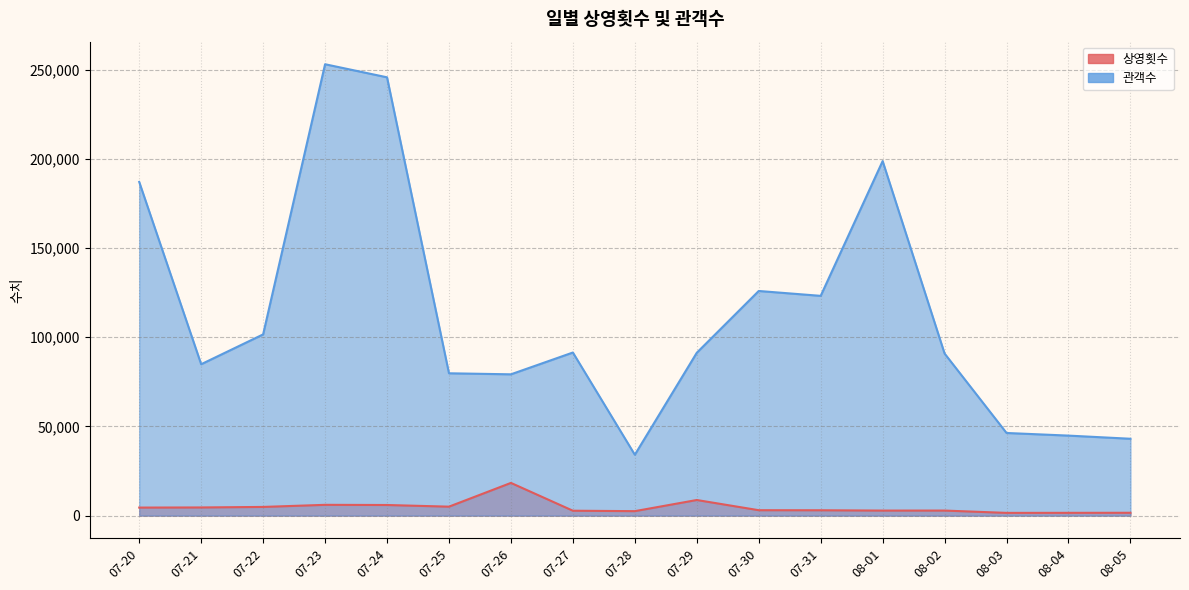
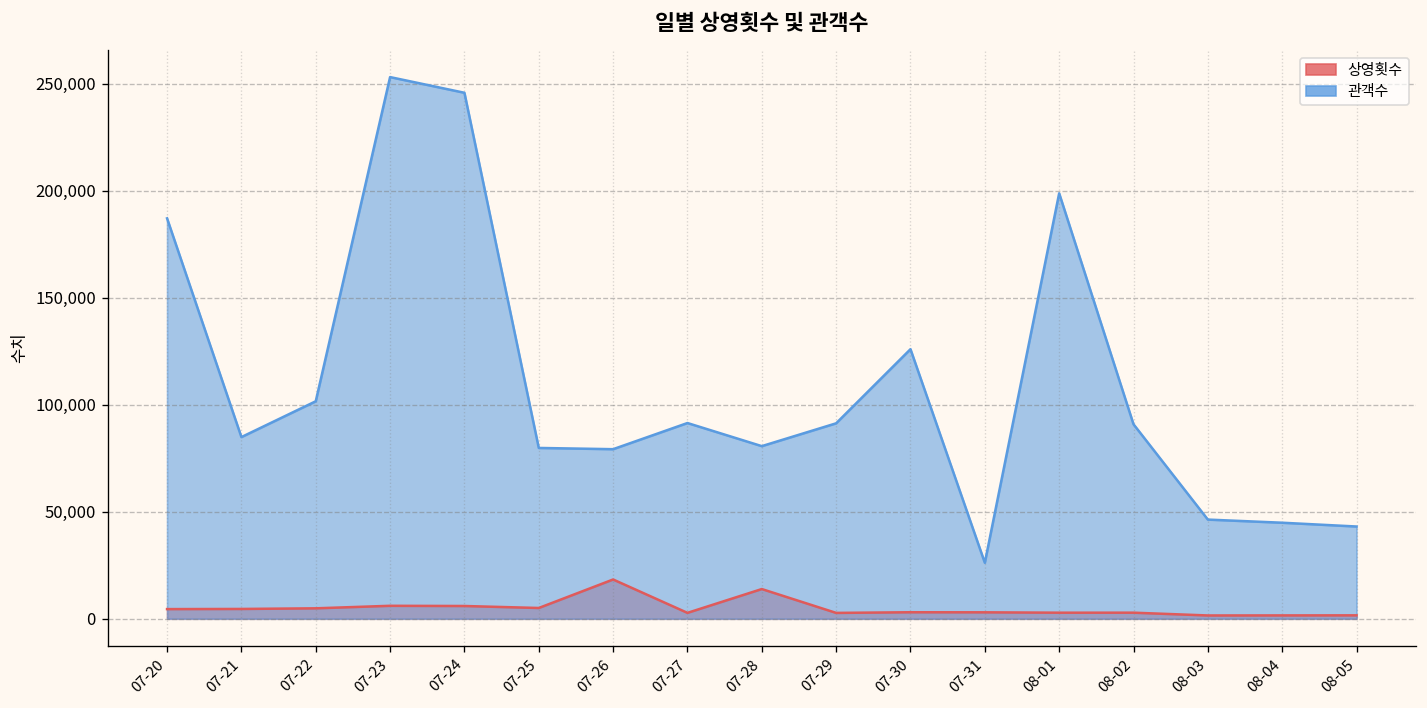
  {
    "상영횟수": {
      "07-20": "5,000",
      "07-21": "5,000",
      "07-22": "5,000",
      "07-23": "6,000",
      "07-24": "6,000",
      "07-25": "5,000",
      "07-26": "18,000",
      "07-27": "3,000",
-     "07-28": "3,000",
-     "07-29": "9,000",
+     "07-28": "14,000",
+     "07-29": "3,000",
      "07-30": "3,000",
      "07-31": "3,000",
      "08-01": "3,000",
      "08-02": "3,000",
      "08-03": "2,000",
      "08-04": "2,000",
      "08-05": "2,000"
    },
    "관객수": {
      "07-20": "187,000",
      "07-21": "85,000",
      "07-22": "102,000",
      "07-23": "253,000",
      "07-24": "246,000",
      "07-25": "80,000",
      "07-26": "79,000",
      "07-27": "91,000",
-     "07-28": "34,000",
+     "07-28": "81,000",
      "07-29": "91,000",
      "07-30": "126,000",
-     "07-31": "123,000",
+     "07-31": "26,000",
      "08-01": "199,000",
      "08-02": "91,000",
      "08-03": "46,000",
      "08-04": "45,000",
      "08-05": "43,000"
    }
  }
